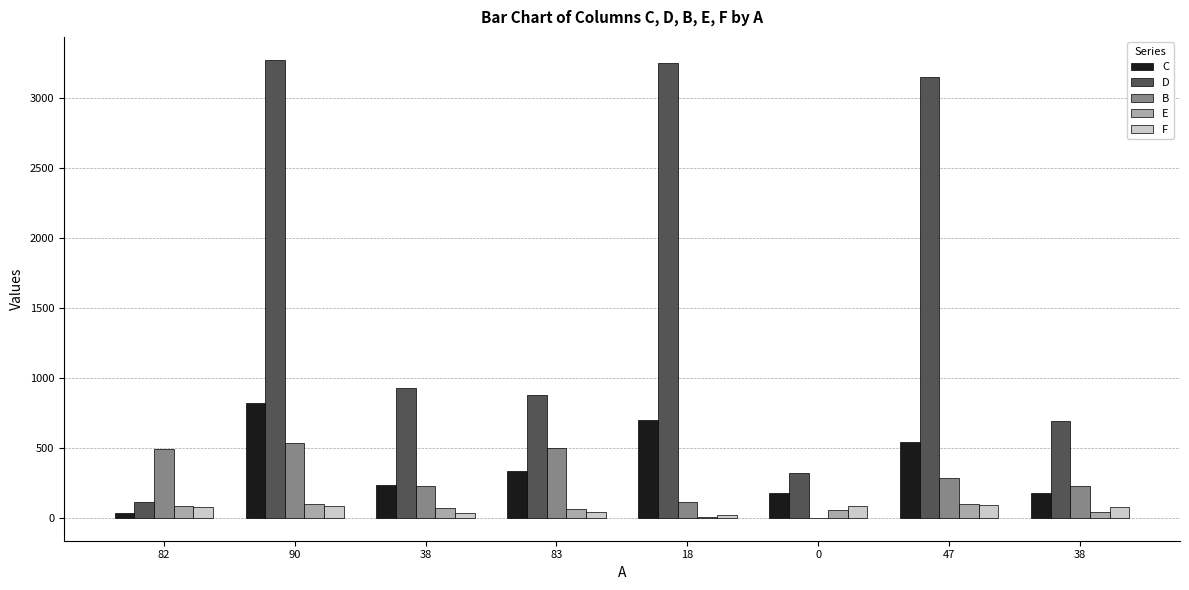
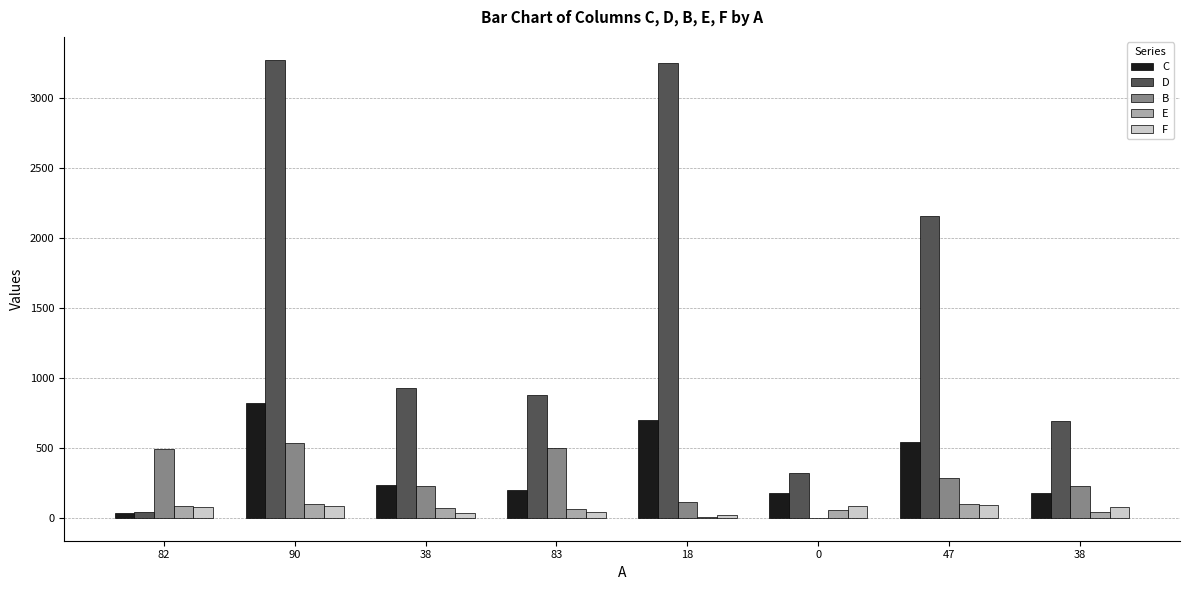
  {
    "C": {
      "82": 30,
      "90": 820,
-     "83": 340,
+     "83": 200,
      "18": 700,
      "0": 180,
      "47": 540
    },
    "D": {
-     "82": 110,
+     "82": 40,
      "90": 3280,
      "83": 880,
      "18": 3250,
      "0": 320,
-     "47": 3150
+     "47": 2160
    }
  }
